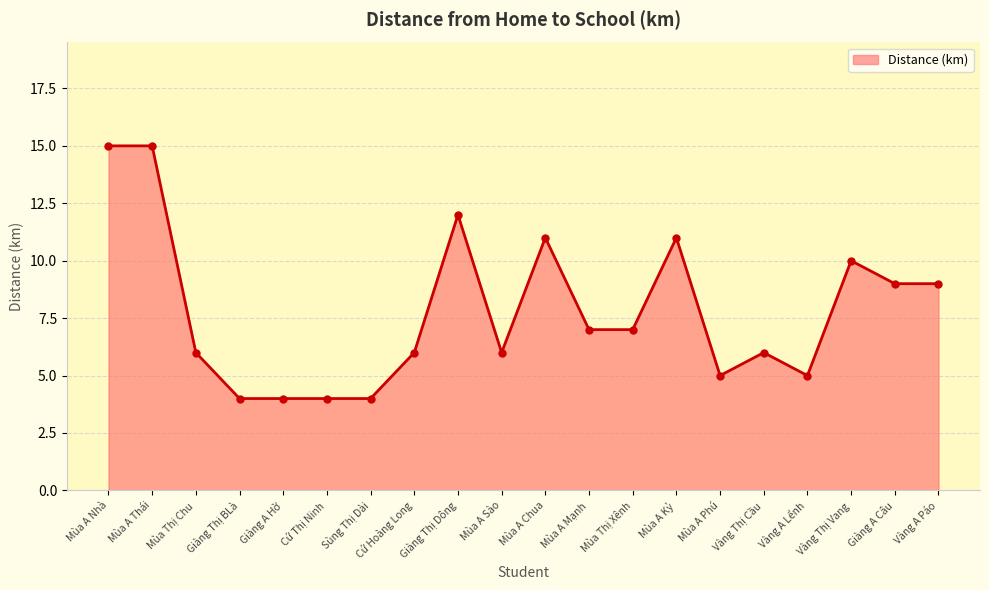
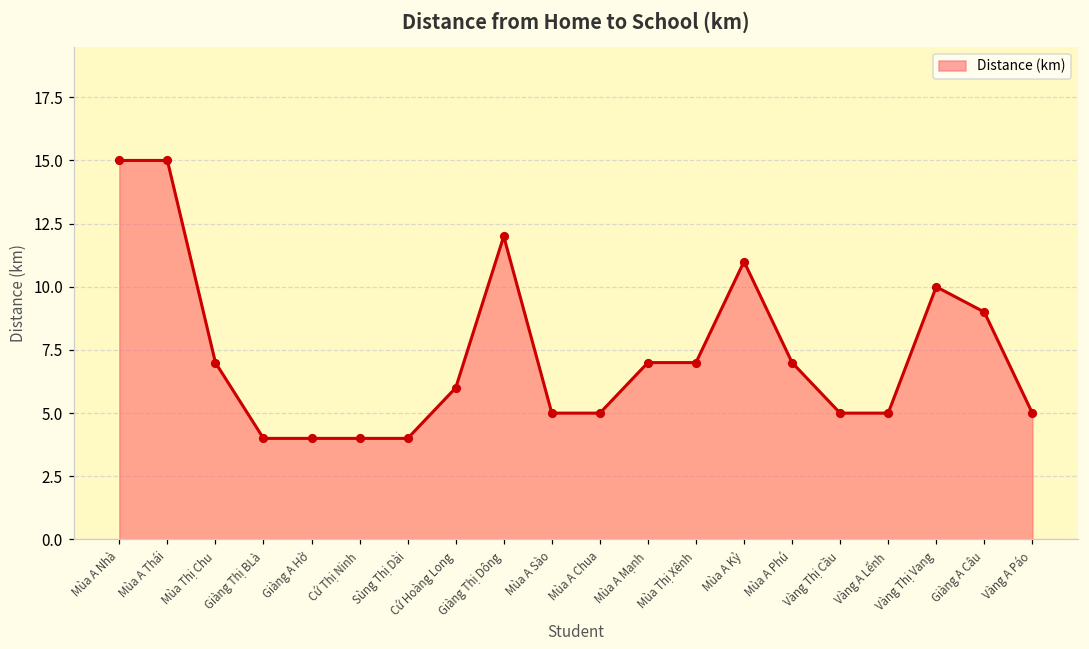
  {
    "Mùa A Nhà": 15,
    "Mùa A Thái": 15,
-   "Mùa Thị Chu": 6,
+   "Mùa Thị Chu": 7,
    "Giàng Thị BLà": 4,
    "Giàng A Hờ": 4,
    "Cứ Thị Ninh": 4,
    "Sùng Thị Dài": 4,
    "Cứ Hoàng Long": 6,
    "Giàng Thị Dông": 12,
-   "Mùa A Sào": 6,
-   "Mùa A Chua": 11,
+   "Mùa A Sào": 5,
+   "Mùa A Chua": 5,
    "Mùa A Mạnh": 7,
    "Mùa Thị Xênh": 7,
    "Mùa A Kỷ": 11,
-   "Mùa A Phú": 5,
-   "Vàng Thị Cầu": 6,
+   "Mùa A Phú": 7,
+   "Vàng Thị Cầu": 5,
    "Vàng A Lểnh": 5,
    "Vàng Thị Vang": 10,
    "Giàng A Câu": 9,
-   "Vàng A Páo": 9
+   "Vàng A Páo": 5
  }
